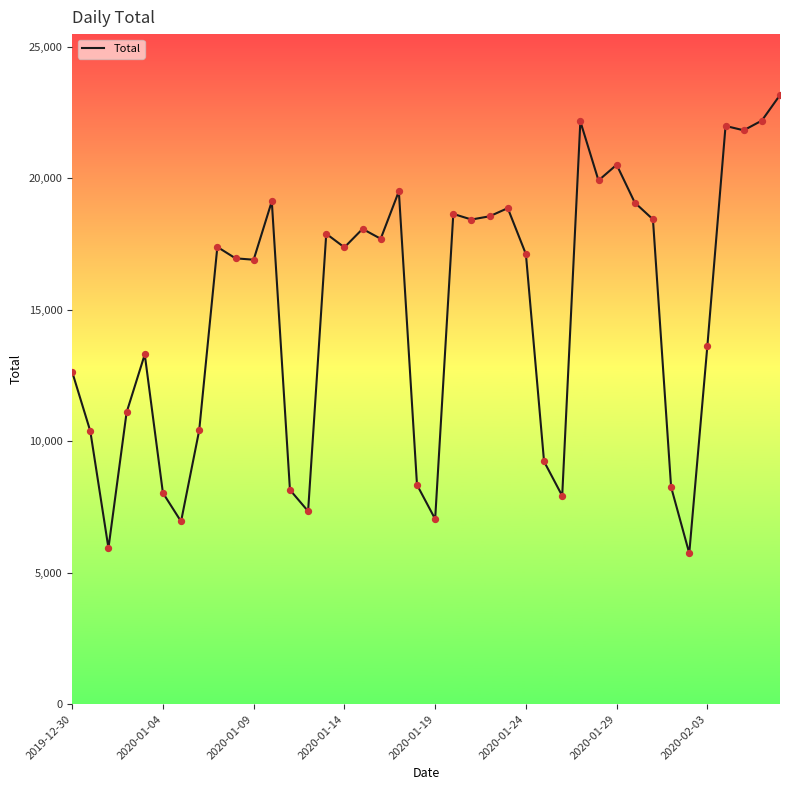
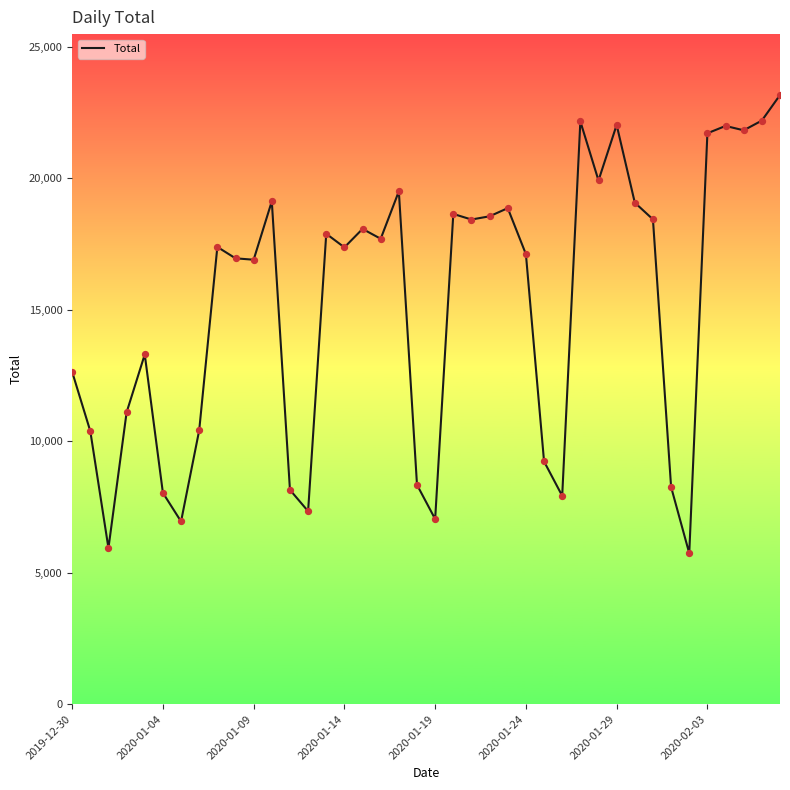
  {
    "2019-12-30": "12,600",
    "2020-01-04": "8,000",
    "2020-01-09": "16,900",
    "2020-01-14": "17,400",
    "2020-01-19": "7,000",
    "2020-01-24": "17,100",
-   "2020-01-29": "20,500",
-   "2020-02-03": "13,600"
+   "2020-01-29": "22,000",
+   "2020-02-03": "21,700"
  }
